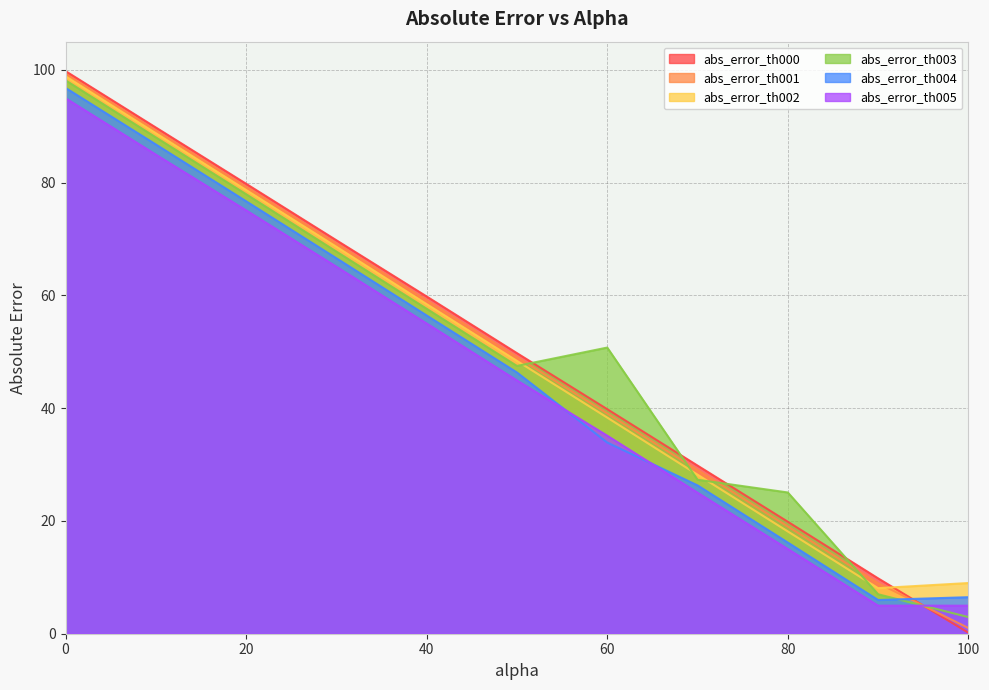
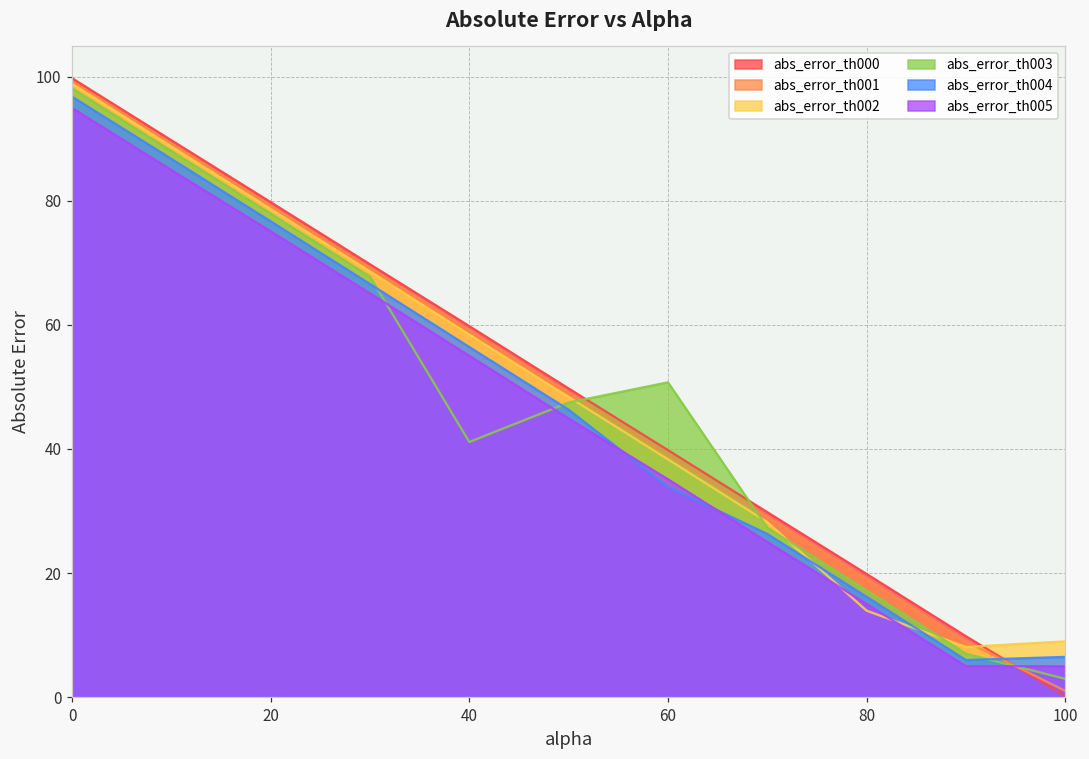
  {
    "abs_error_th000": {
      "0": 100,
      "20": 80,
      "40": 60,
      "60": 40,
      "80": 20,
      "100": 0
    },
    "abs_error_th001": {
      "20": 79,
      "40": 59,
      "60": 39,
      "80": 19,
      "100": 1
    },
    "abs_error_th002": {
      "20": 79,
      "40": 58,
      "60": 38,
-     "80": 18,
+     "80": 14,
      "100": 9
    },
    "abs_error_th003": {
      "0": 98,
      "20": 78,
-     "40": 58,
+     "40": 41,
      "60": 51,
-     "80": 25,
+     "80": 17,
      "100": 3
    },
    "abs_error_th004": {
      "0": 97,
      "20": 77,
      "40": 56,
      "60": 34,
      "80": 16,
      "100": 6
    },
    "abs_error_th005": {
      "0": 95,
      "20": 75,
      "40": 55,
      "60": 35,
      "80": 15,
      "100": 5
    }
  }
